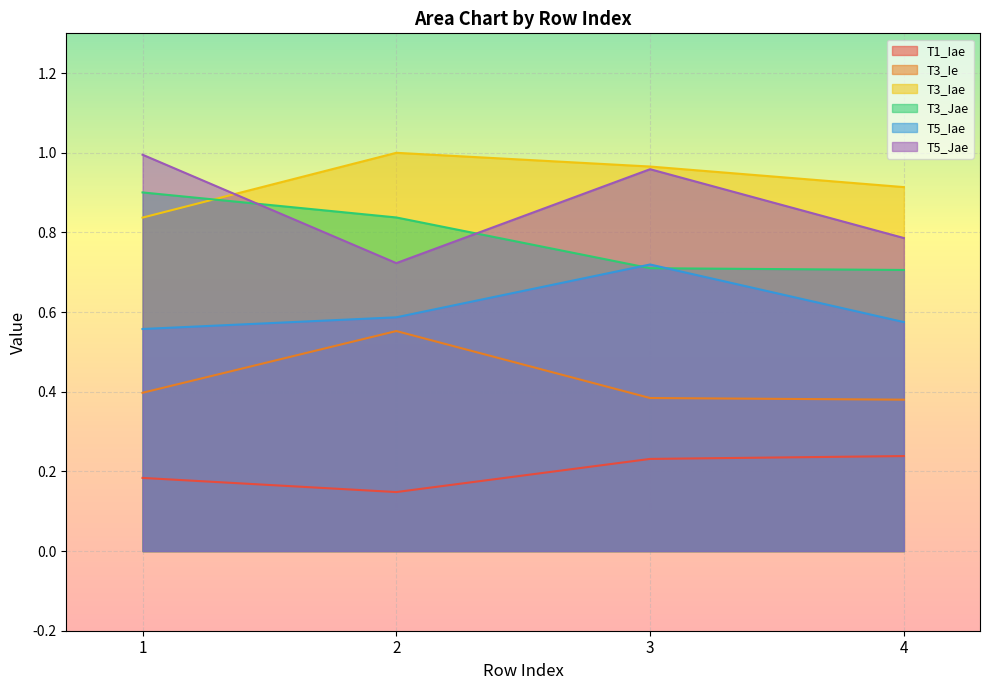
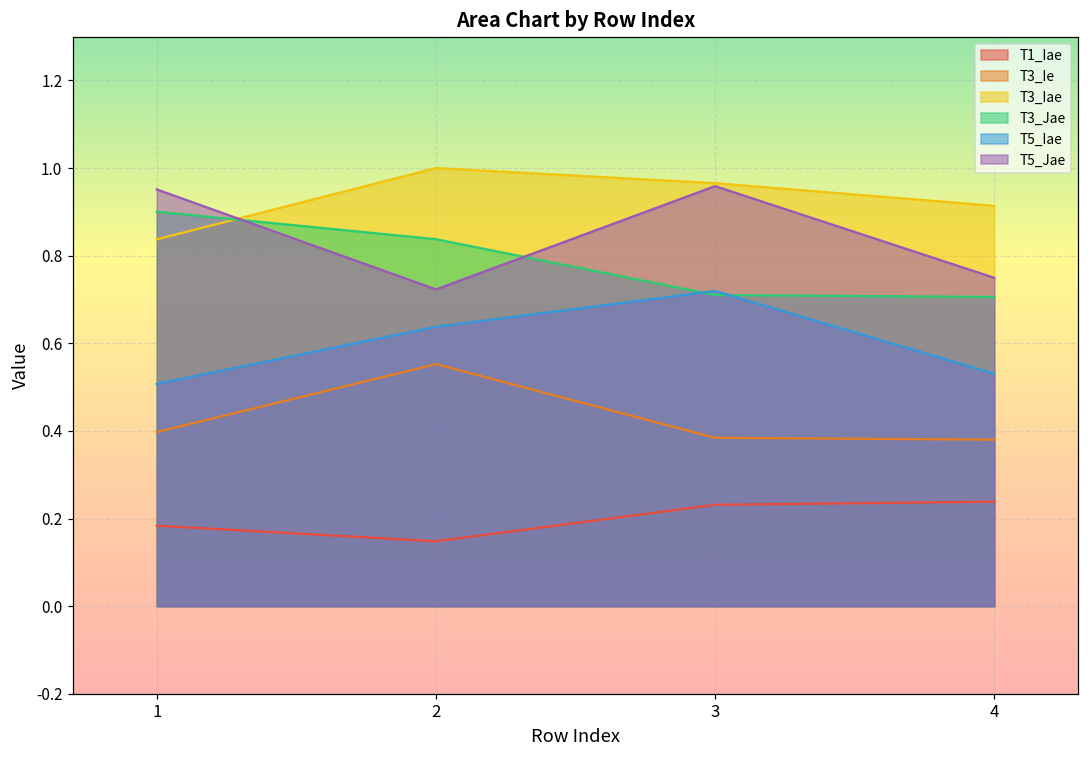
  {
    "T3_Iae": {
      "1": 0.84,
      "2": 1.00,
      "3": 0.97,
      "4": 0.91
    },
    "T3_Jae": {
      "1": 0.90,
      "2": 0.84,
      "3": 0.71,
      "4": 0.71
    },
    "T5_Iae": {
-     "1": 0.56,
-     "2": 0.59,
+     "1": 0.51,
+     "2": 0.64,
      "3": 0.72,
-     "4": 0.57
+     "4": 0.53
    },
    "T5_Jae": {
-     "1": 1.00,
+     "1": 0.95,
      "2": 0.72,
      "3": 0.96,
-     "4": 0.79
+     "4": 0.75
    }
  }
